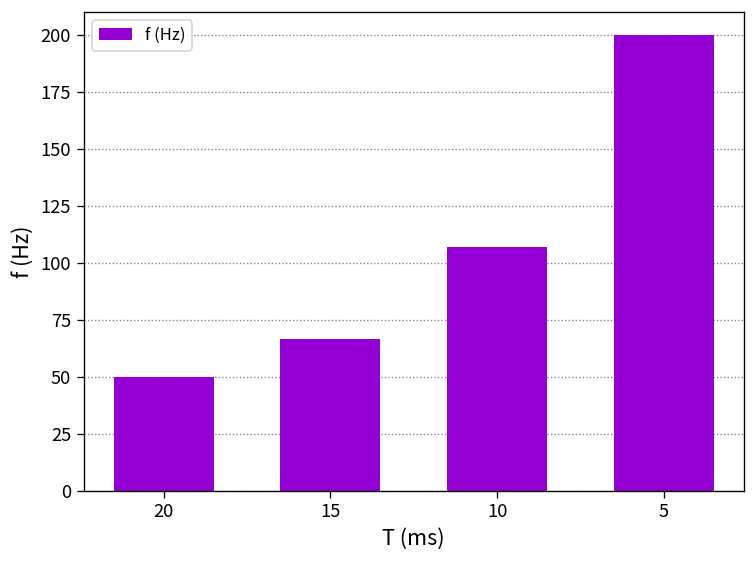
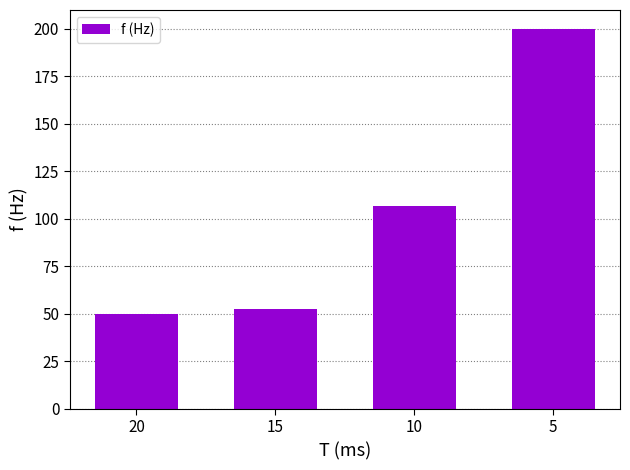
  {
    "20": 50,
-   "15": 67,
+   "15": 52,
    "10": 107,
    "5": 200
  }
